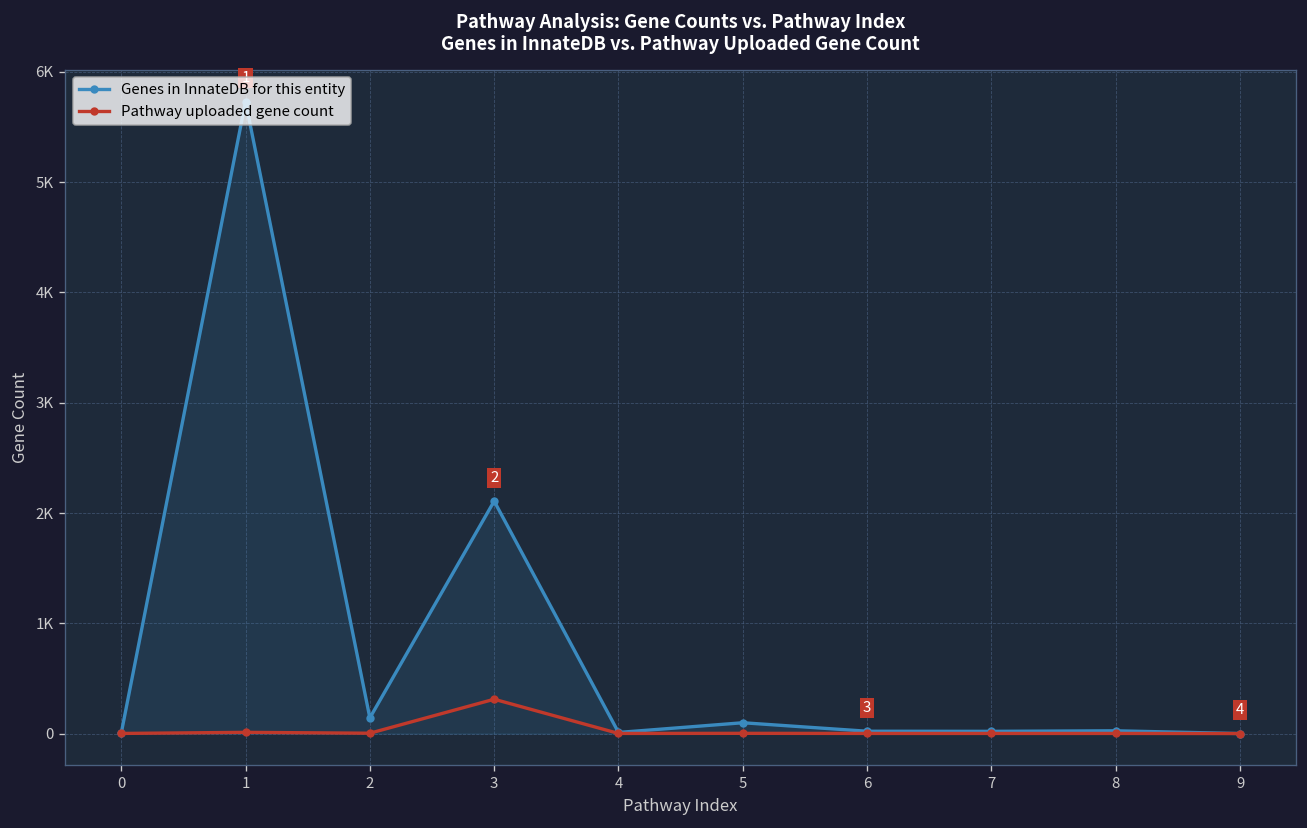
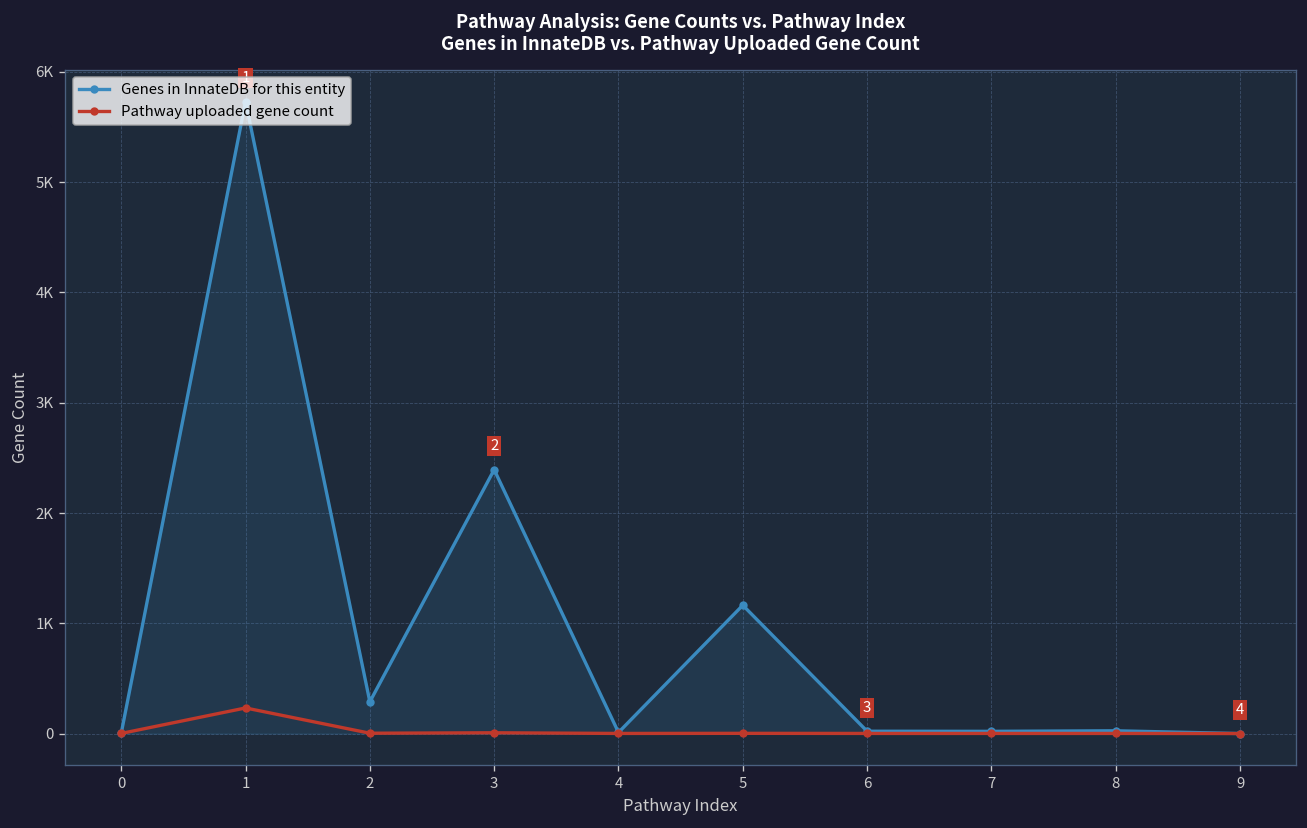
  {
    "Genes in InnateDB for this entity": {
-     "2": 100,
-     "3": 2100,
-     "5": 100
+     "2": 300,
+     "3": 2400,
+     "5": 1200
    },
    "Pathway uploaded gene count": {
-     "1": 0,
+     "1": 200,
      "2": 0,
-     "3": 300,
+     "3": 0,
      "5": 0
    }
  }
